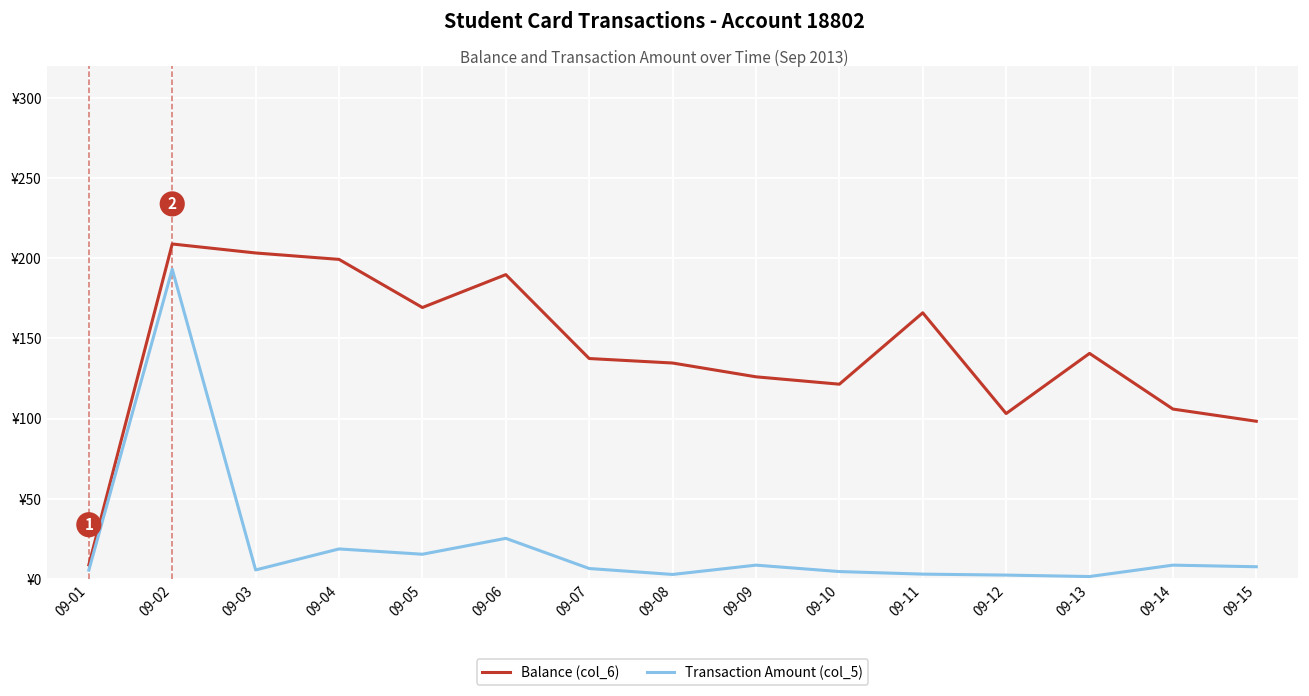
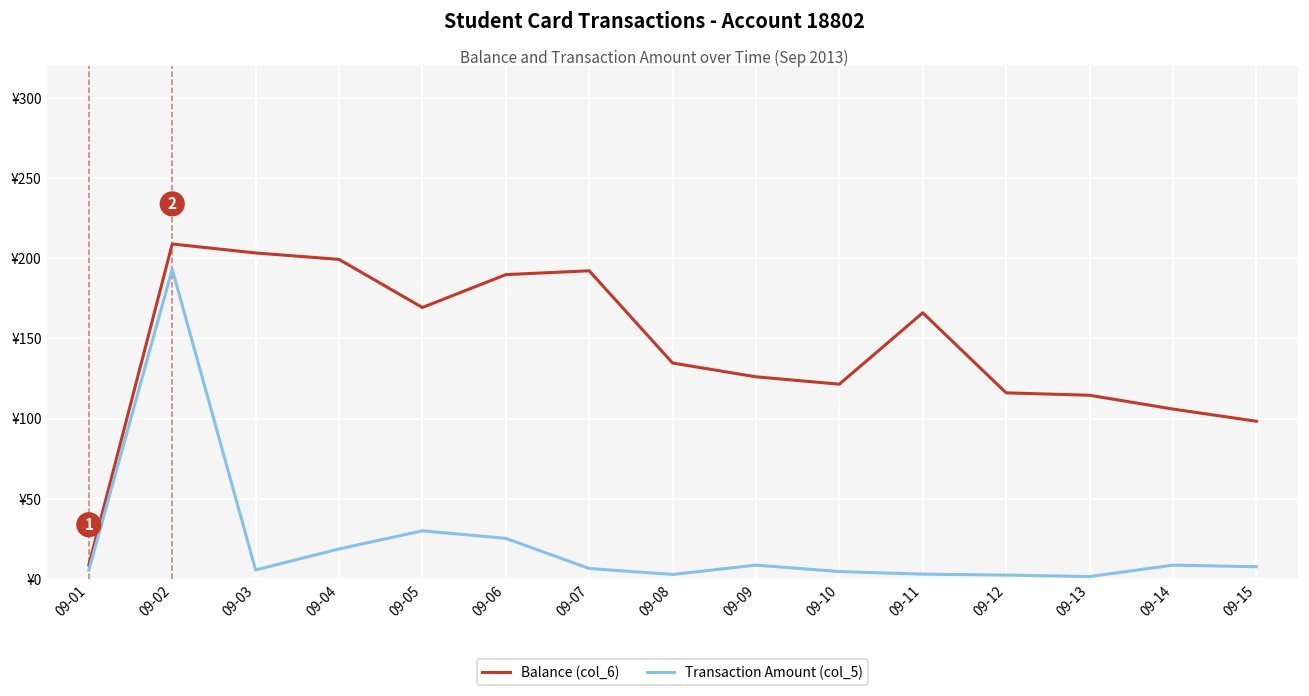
  {
    "Balance (col_6)": {
      "09-01": "¥9",
      "09-02": "¥209",
      "09-03": "¥203",
      "09-04": "¥199",
      "09-05": "¥169",
      "09-06": "¥190",
-     "09-07": "¥137",
+     "09-07": "¥192",
      "09-08": "¥135",
      "09-09": "¥126",
      "09-10": "¥121",
      "09-11": "¥166",
-     "09-12": "¥103",
-     "09-13": "¥141",
+     "09-12": "¥116",
+     "09-13": "¥115",
      "09-14": "¥106",
      "09-15": "¥98"
    },
    "Transaction Amount (col_5)": {
      "09-01": "¥6",
      "09-02": "¥193",
      "09-03": "¥6",
      "09-04": "¥19",
-     "09-05": "¥15",
+     "09-05": "¥30",
      "09-06": "¥25",
      "09-07": "¥7",
      "09-08": "¥3",
      "09-09": "¥9",
      "09-10": "¥5",
      "09-11": "¥3",
      "09-12": "¥2",
      "09-13": "¥2",
      "09-14": "¥9",
      "09-15": "¥8"
    }
  }
